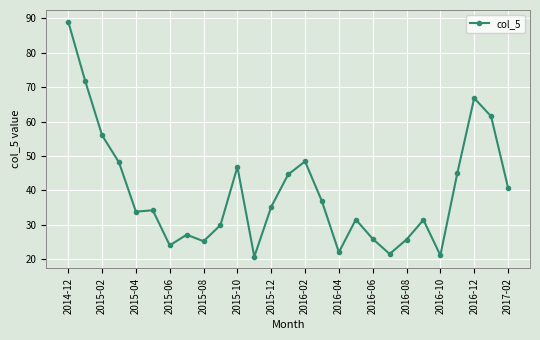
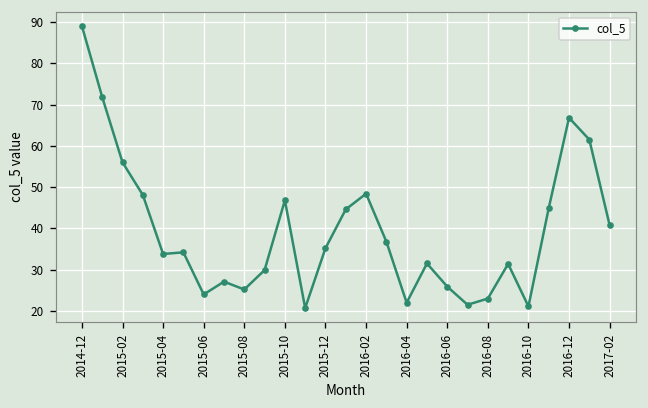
  {
    "2014-12": 89,
    "2015-02": 56,
    "2015-04": 34,
    "2015-06": 24,
    "2015-08": 25,
    "2015-10": 47,
    "2015-12": 35,
    "2016-02": 48,
    "2016-04": 22,
    "2016-06": 26,
-   "2016-08": 26,
+   "2016-08": 23,
    "2016-10": 21,
    "2016-12": 67,
    "2017-02": 41
  }
